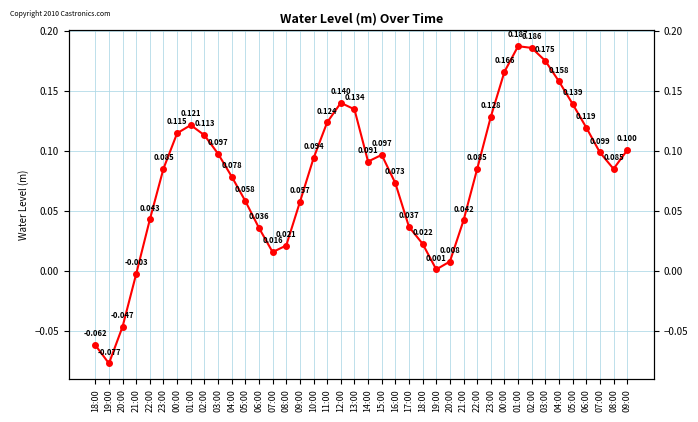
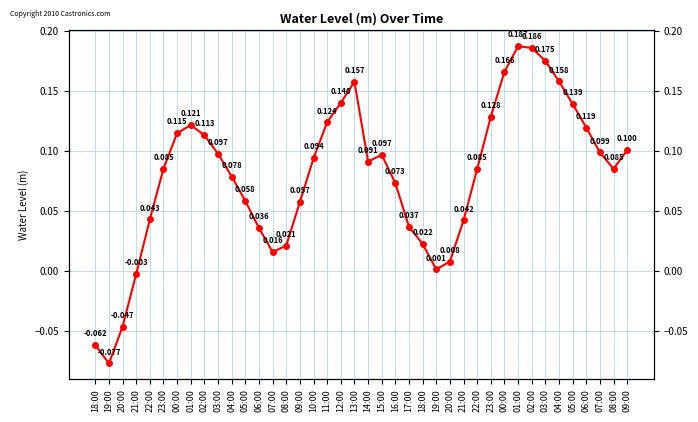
  {
    "10:00": 0.094,
    "11:00": 0.124,
    "12:00": 0.140,
-   "13:00": 0.134,
+   "13:00": 0.157,
    "14:00": 0.091,
    "15:00": 0.097,
    "16:00": 0.073,
    "17:00": 0.037
  }
